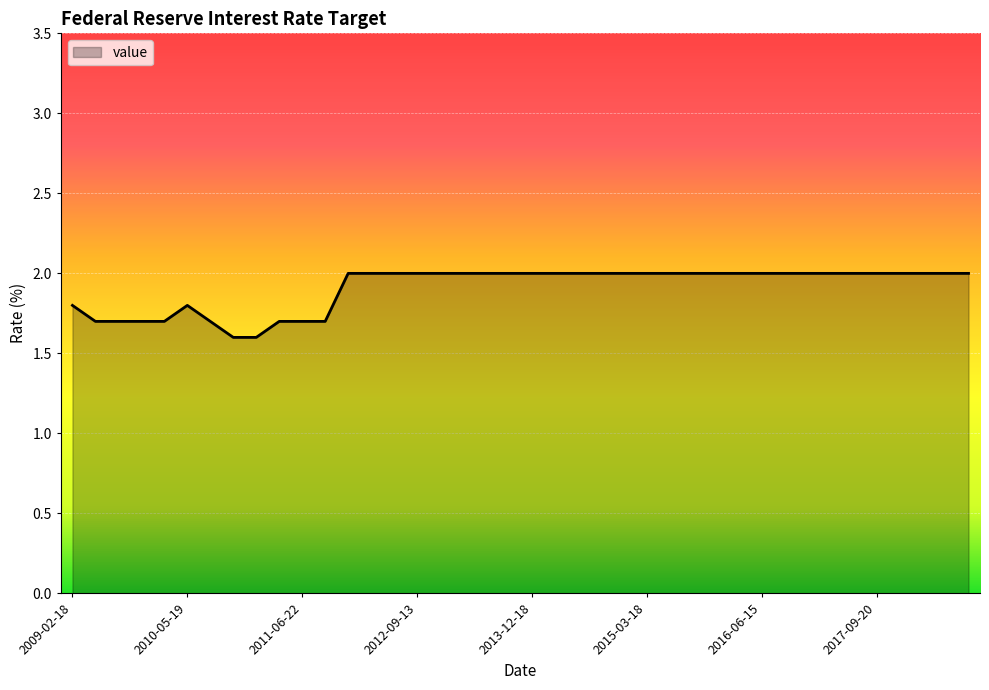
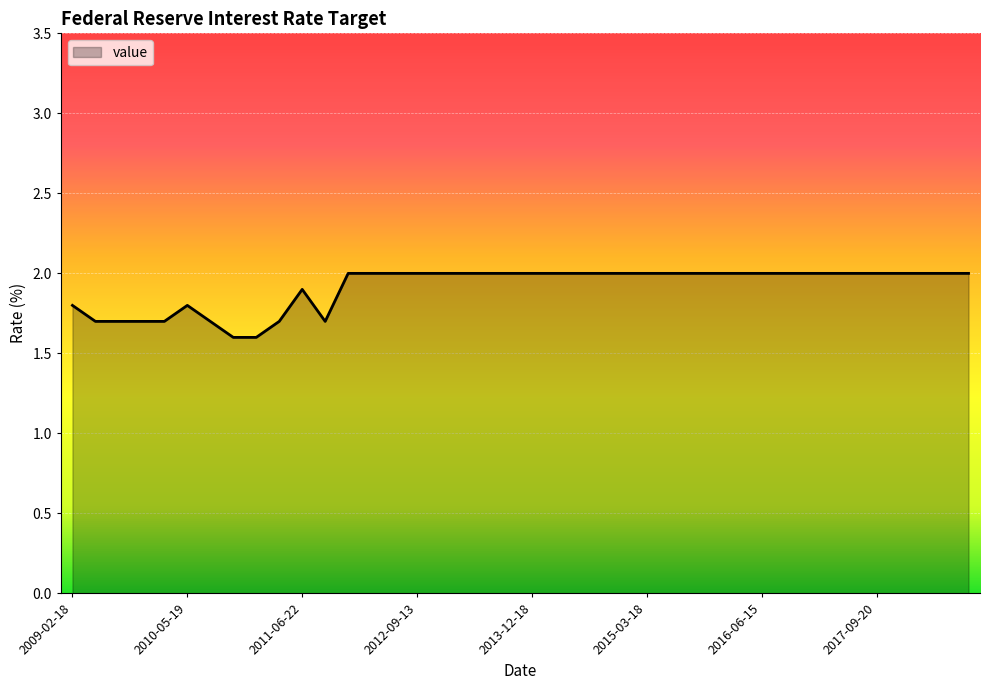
  {
    "2009-02-18": 1.8,
    "2010-05-19": 1.8,
-   "2011-06-22": 1.7,
+   "2011-06-22": 1.9,
    "2012-09-13": 2.0,
    "2013-12-18": 2.0,
    "2015-03-18": 2.0,
    "2016-06-15": 2.0,
    "2017-09-20": 2.0
  }
